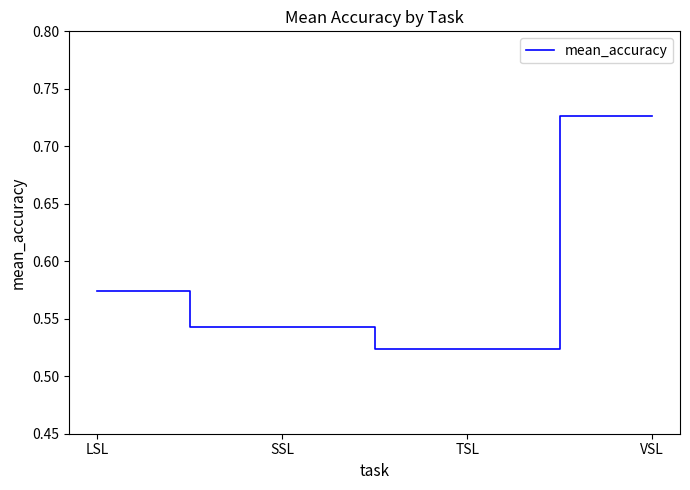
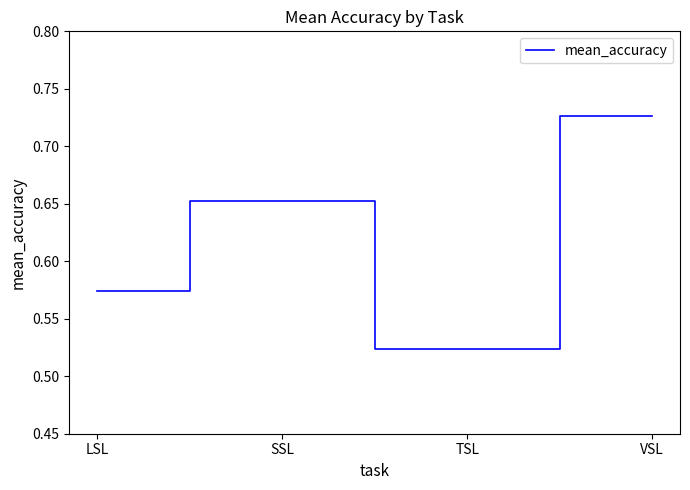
  {
    "LSL": 0.574,
-   "SSL": 0.543,
+   "SSL": 0.652,
    "TSL": 0.524,
    "VSL": 0.726
  }
